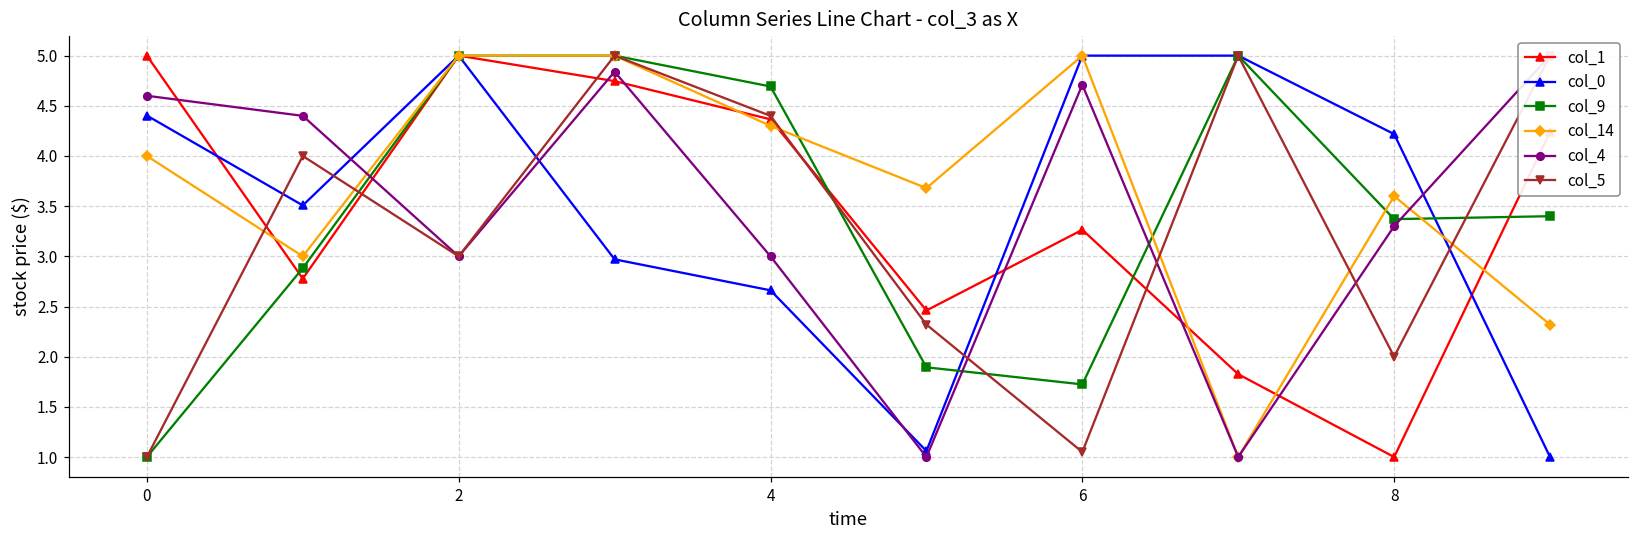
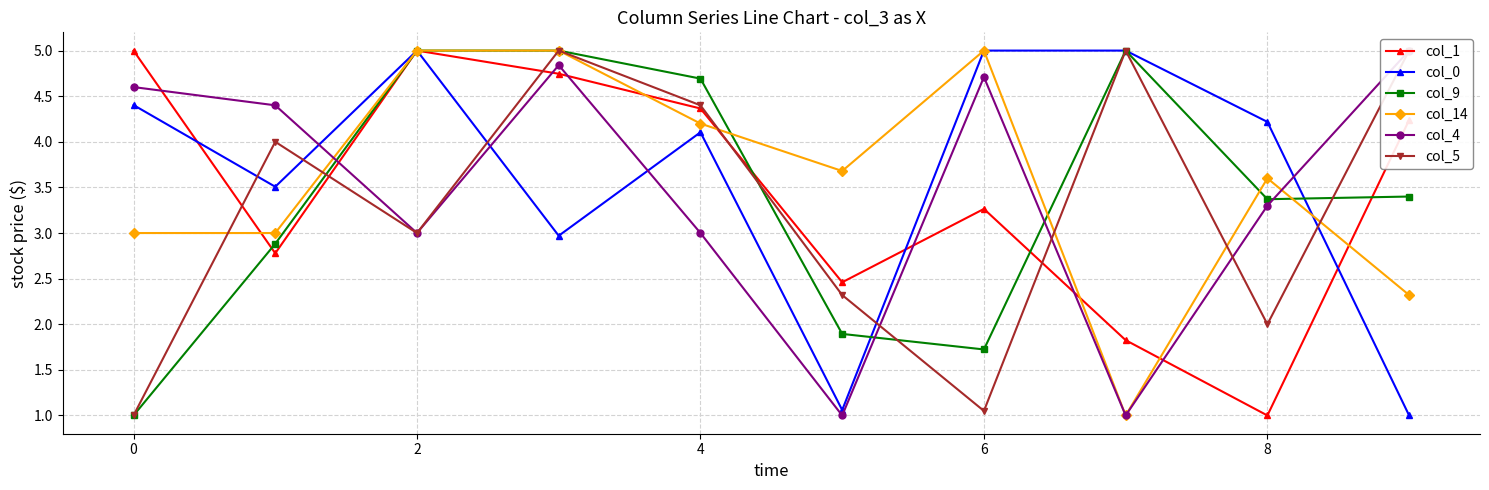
  {
    "col_1": {
      "0": 5.0,
      "4": 4.4,
      "6": 3.3,
      "8": 1.0
    },
    "col_0": {
      "0": 4.4,
-     "4": 2.7,
+     "4": 4.1,
      "8": 4.2
    },
    "col_9": {
      "4": 4.7,
      "6": 1.7,
      "8": 3.4
    },
    "col_14": {
-     "0": 4,
-     "4": 4.3,
+     "0": 3,
+     "4": 4.2,
      "8": 3.6
    },
    "col_4": {
      "0": 4.6,
      "4": 3.0,
      "6": 4.7,
      "8": 3.3
    },
    "col_5": {
      "4": 4.4,
      "6": 1.1,
      "8": 2.0
    }
  }
